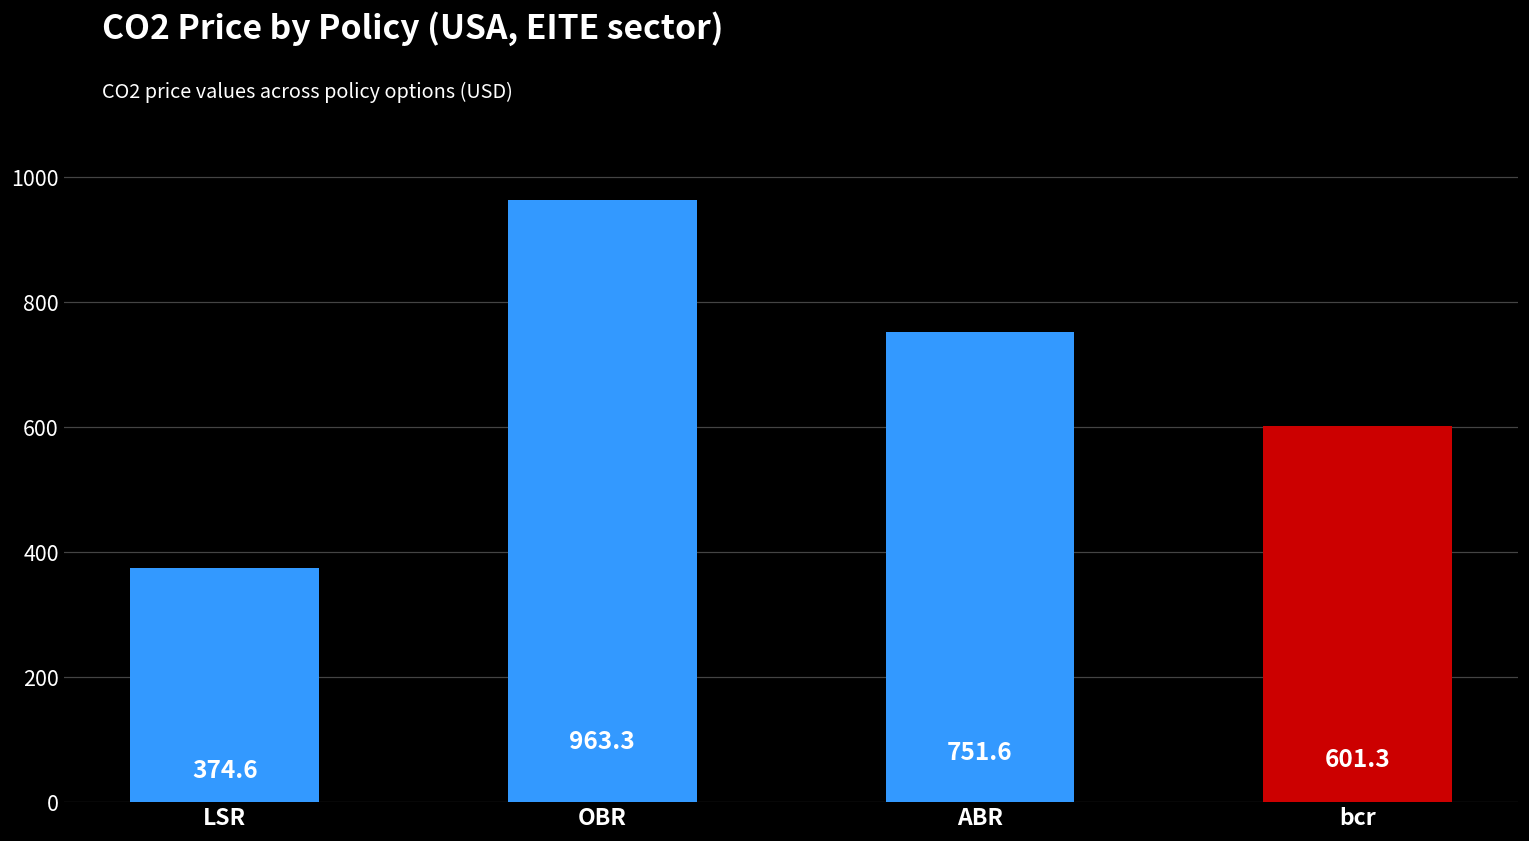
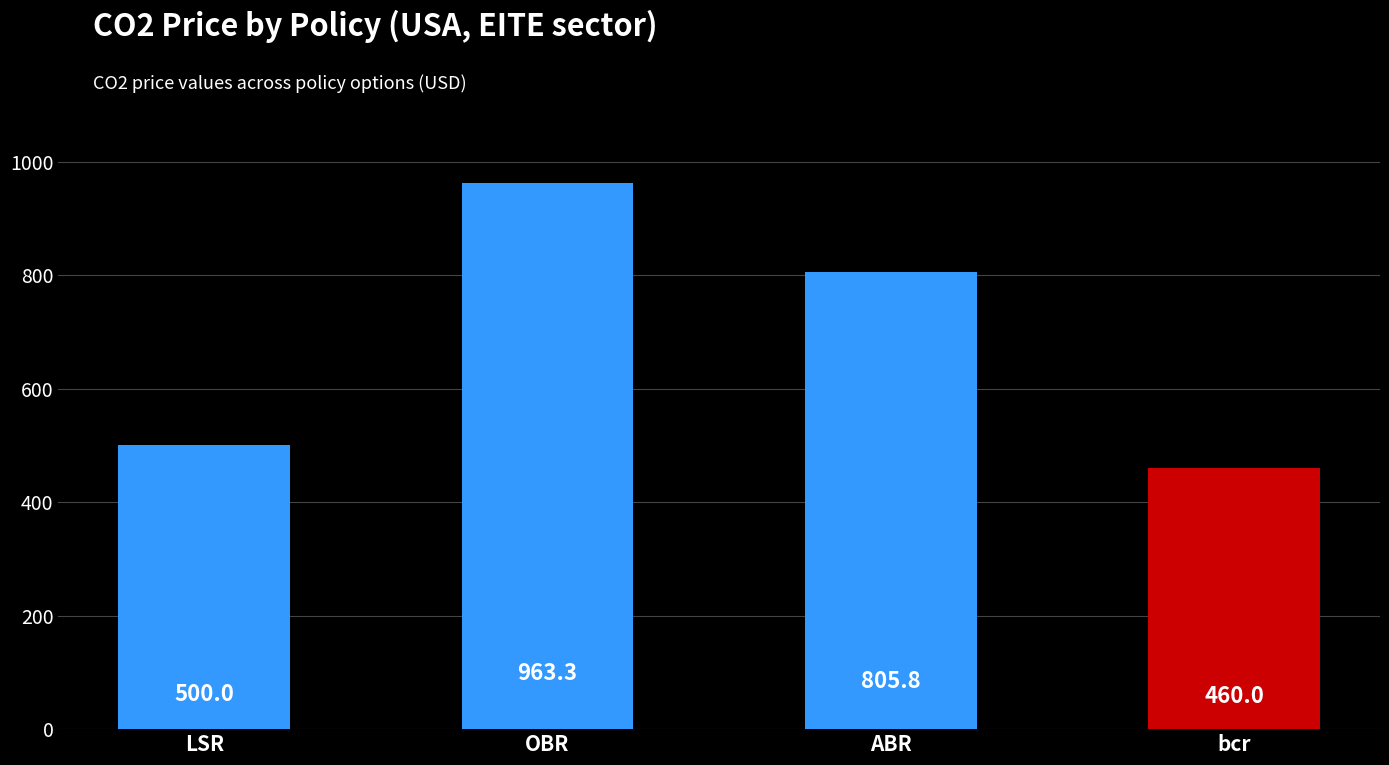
  {
-   "LSR": 374.6,
+   "LSR": 500.0,
    "OBR": 963.3,
-   "ABR": 751.6,
-   "bcr": 601.3
+   "ABR": 805.8,
+   "bcr": 460.0
  }
